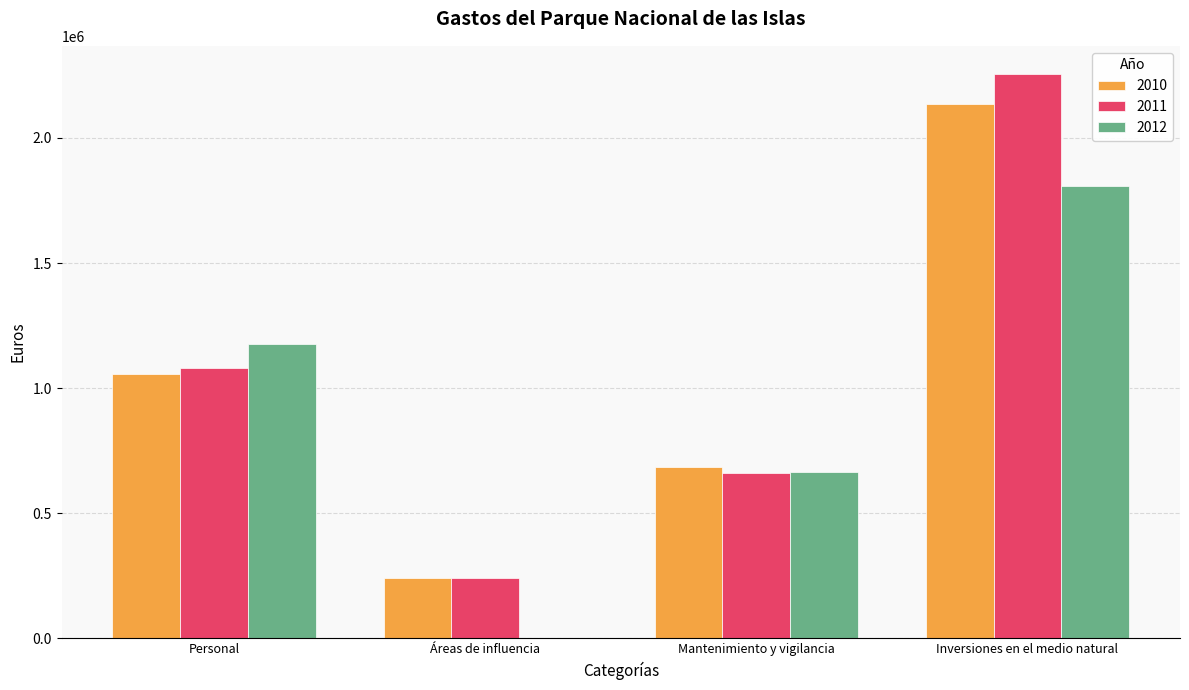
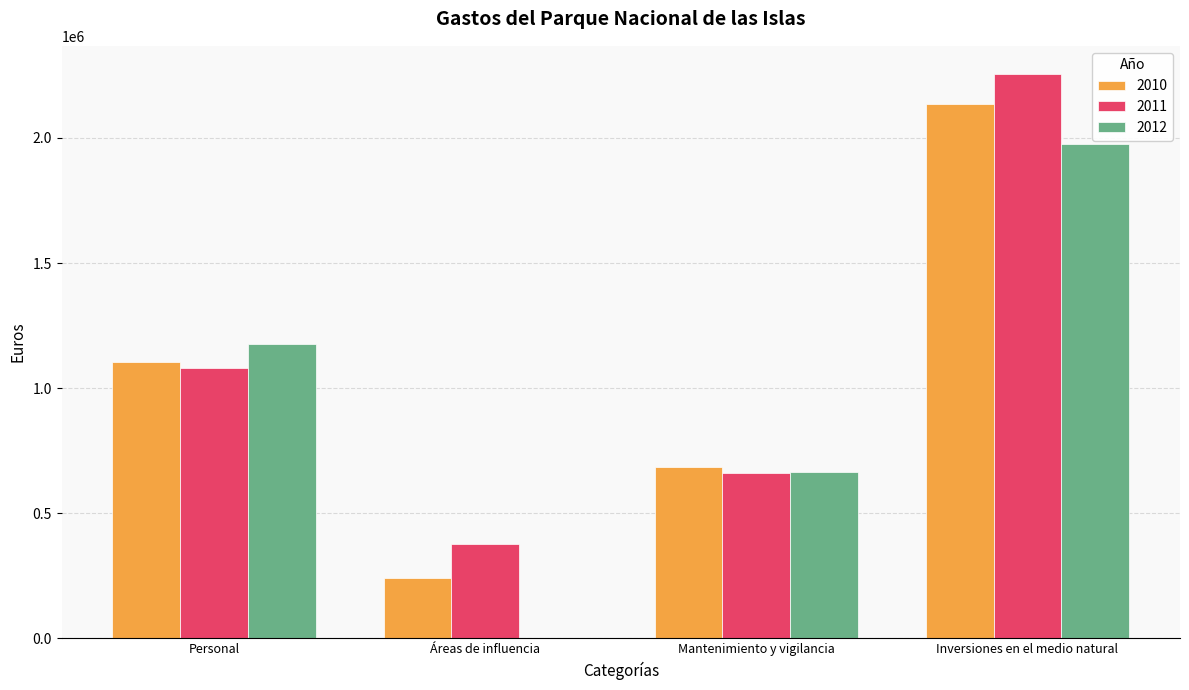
  {
    "2010": {
-     "Personal": 1060000,
+     "Personal": 1100000,
      "Áreas de influencia": 240000,
      "Mantenimiento y vigilancia": 690000,
      "Inversiones en el medio natural": 2130000
    },
    "2011": {
      "Personal": 1080000,
-     "Áreas de influencia": 240000,
+     "Áreas de influencia": 380000,
      "Mantenimiento y vigilancia": 660000,
      "Inversiones en el medio natural": 2260000
    },
    "2012": {
      "Personal": 1180000,
      "Áreas de influencia": 0,
      "Mantenimiento y vigilancia": 670000,
-     "Inversiones en el medio natural": 1810000
+     "Inversiones en el medio natural": 1970000
    }
  }
